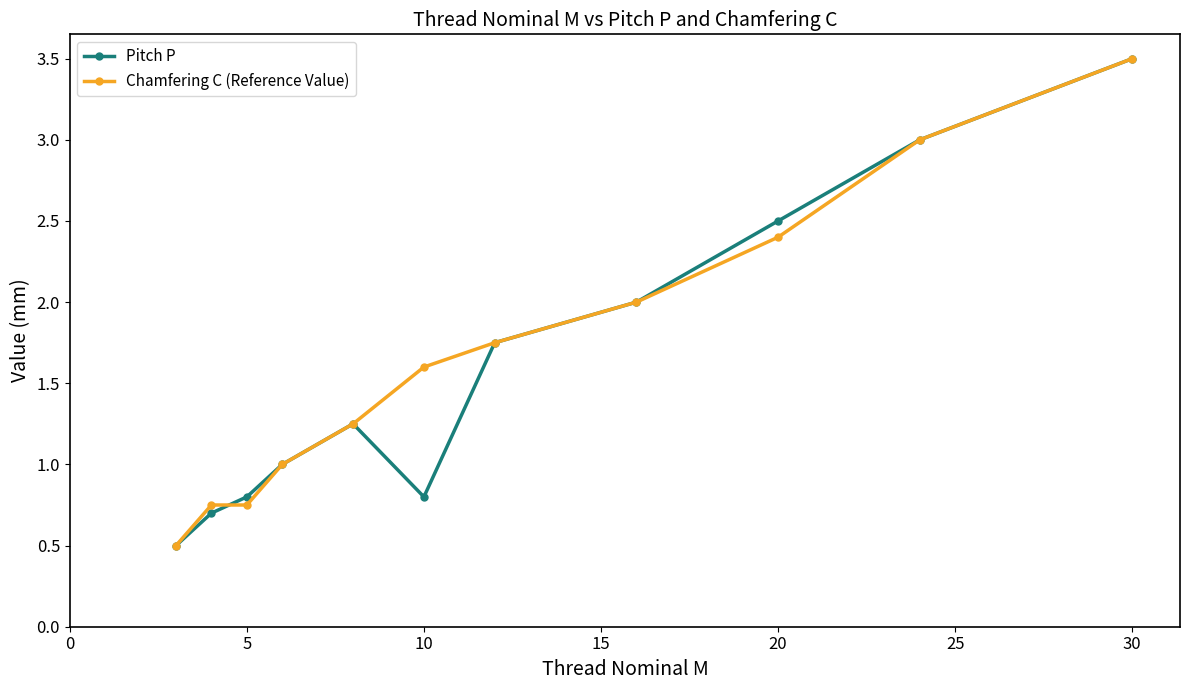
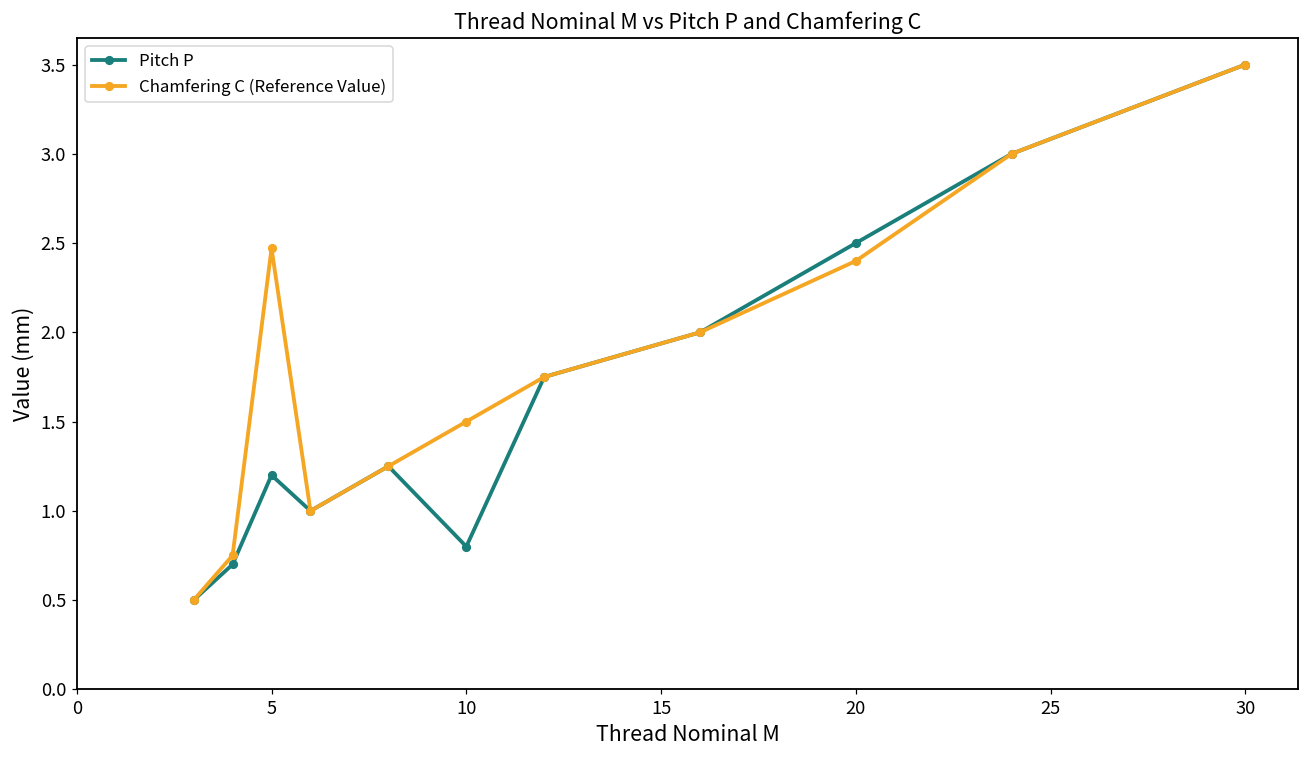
  {
    "Pitch P": {
-     "5": 0.8,
+     "5": 1.2,
      "10": 0.8,
      "20": 2.5
    },
    "Chamfering C (Reference Value)": {
-     "5": 0.75,
-     "10": 1.6,
+     "5": 2.47,
+     "10": 1.5,
      "20": 2.40
    }
  }
